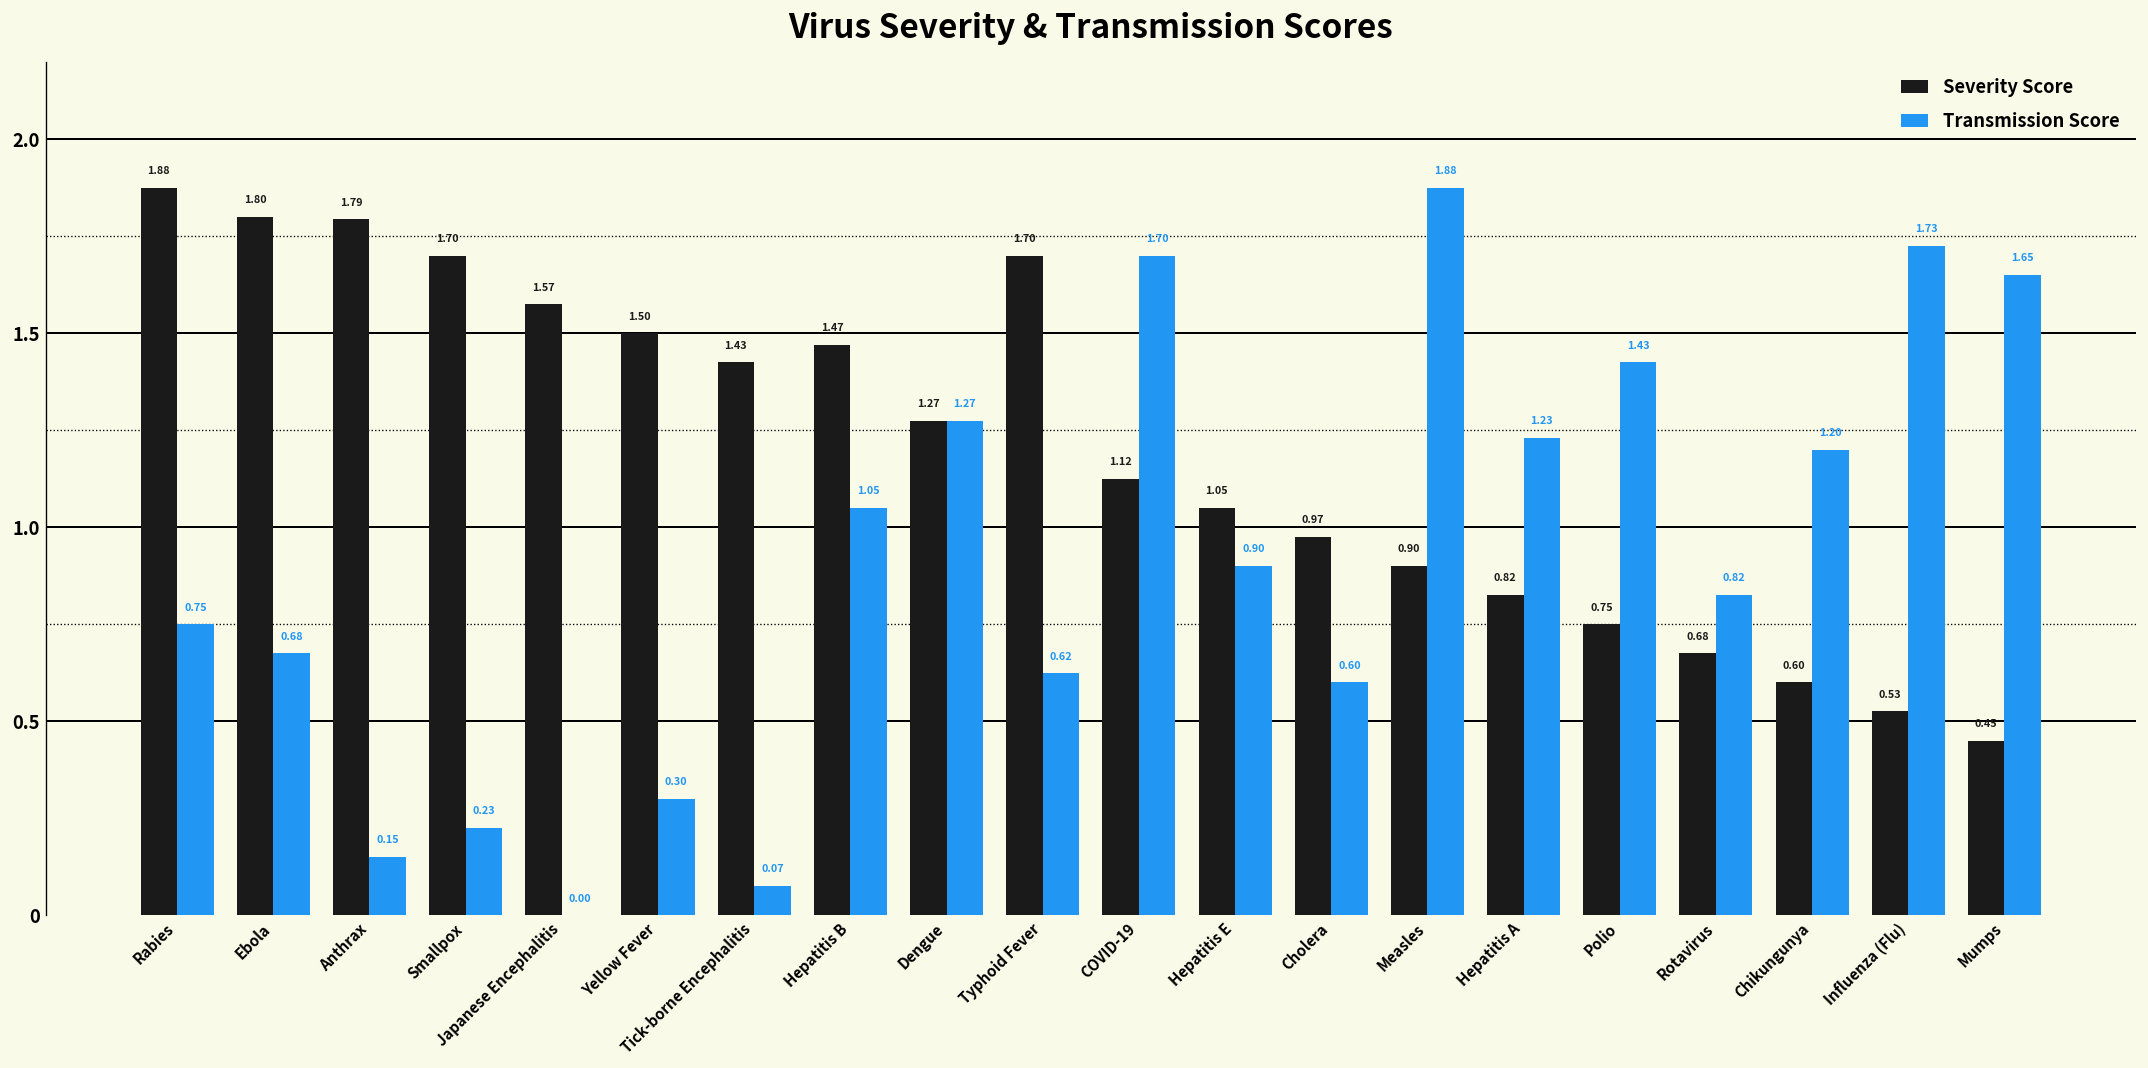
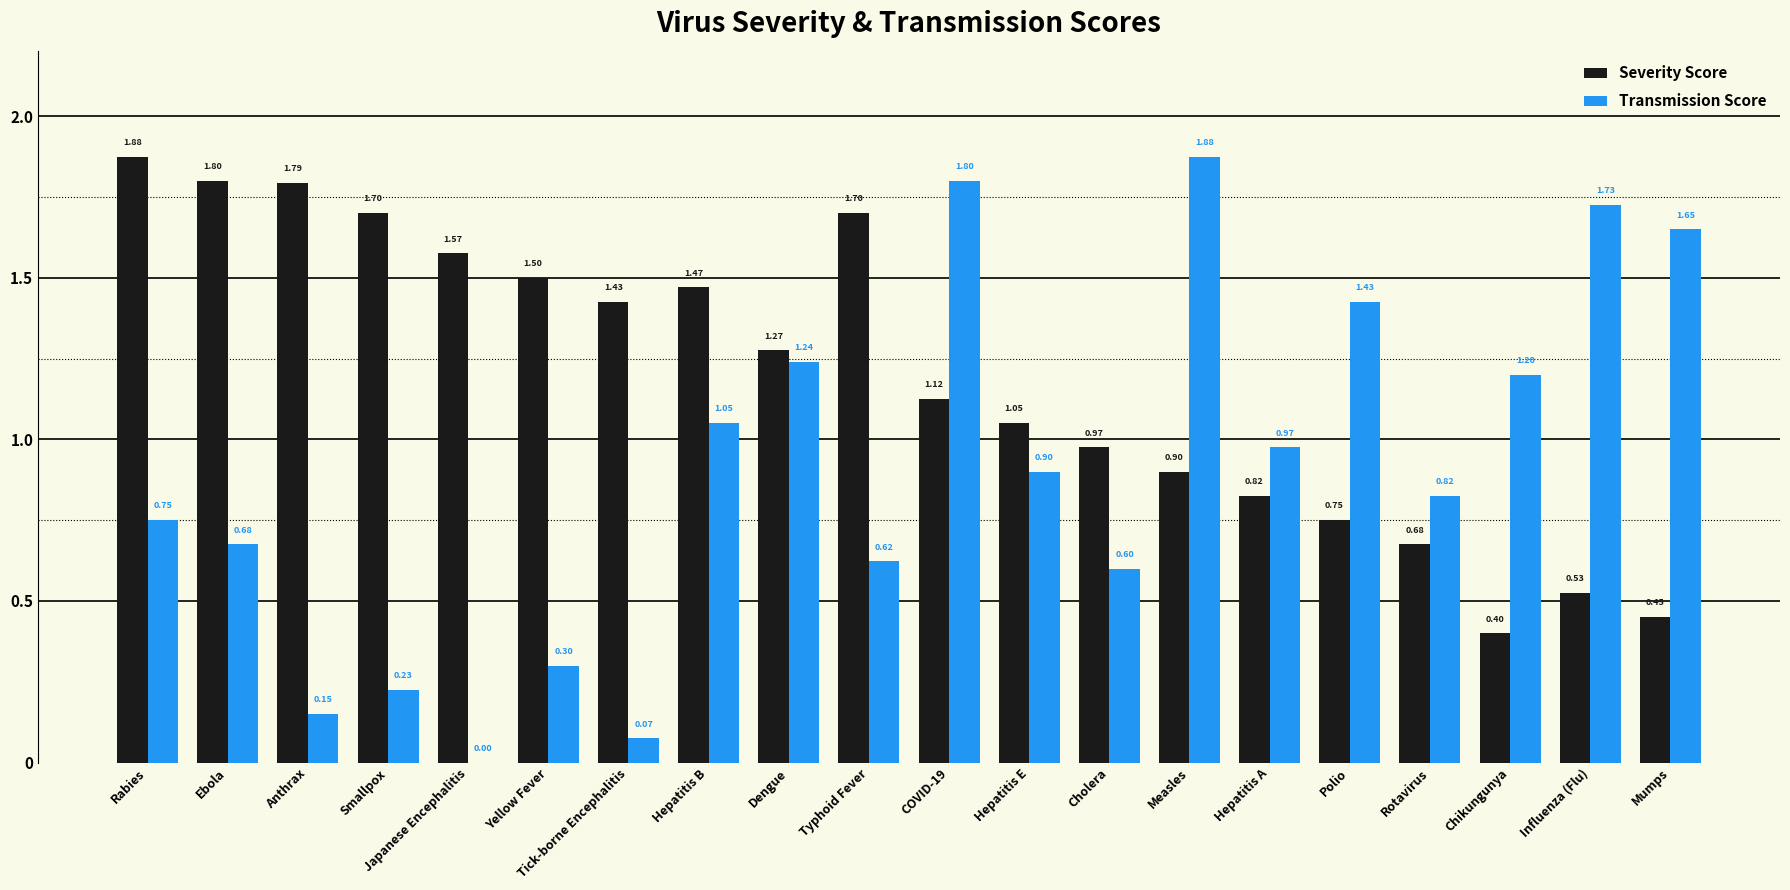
  {
    "Severity Score": {
      "Rabies": 1.88,
      "Ebola": 1.80,
      "Anthrax": 1.79,
      "Smallpox": 1.70,
      "Japanese Encephalitis": 1.57,
      "Yellow Fever": 1.50,
      "Tick-borne Encephalitis": 1.43,
      "Hepatitis B": 1.47,
      "Dengue": 1.27,
      "Typhoid Fever": 1.70,
      "COVID-19": 1.12,
      "Hepatitis E": 1.05,
      "Cholera": 0.97,
      "Measles": 0.90,
      "Hepatitis A": 0.82,
      "Polio": 0.75,
      "Rotavirus": 0.68,
-     "Chikungunya": 0.60,
+     "Chikungunya": 0.40,
      "Influenza (Flu)": 0.53,
      "Mumps": 0.45
    },
    "Transmission Score": {
      "Rabies": 0.75,
      "Ebola": 0.68,
      "Anthrax": 0.15,
      "Smallpox": 0.23,
      "Japanese Encephalitis": 0.00,
      "Yellow Fever": 0.30,
      "Tick-borne Encephalitis": 0.07,
      "Hepatitis B": 1.05,
-     "Dengue": 1.27,
+     "Dengue": 1.24,
      "Typhoid Fever": 0.62,
-     "COVID-19": 1.70,
+     "COVID-19": 1.80,
      "Hepatitis E": 0.90,
      "Cholera": 0.60,
      "Measles": 1.88,
-     "Hepatitis A": 1.23,
+     "Hepatitis A": 0.97,
      "Polio": 1.43,
      "Rotavirus": 0.82,
      "Chikungunya": 1.20,
      "Influenza (Flu)": 1.73,
      "Mumps": 1.65
    }
  }
